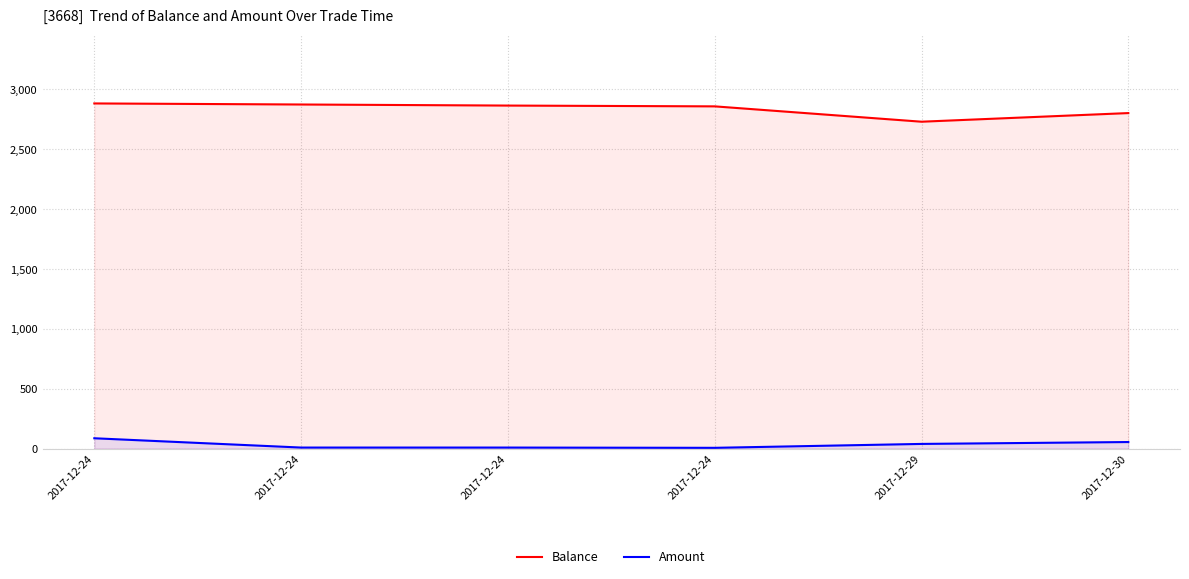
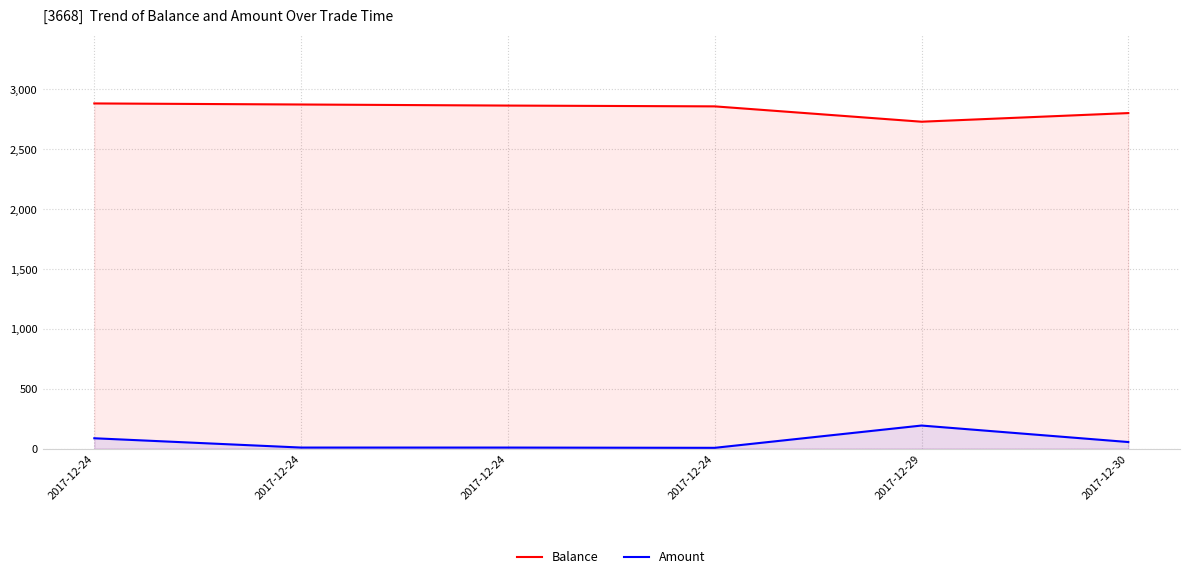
  {
    "Balance": {
      "2017-12-29": "2,730",
      "2017-12-30": "2,800"
    },
    "Amount": {
-     "2017-12-29": "40",
+     "2017-12-29": "190",
      "2017-12-30": "60"
    }
  }
